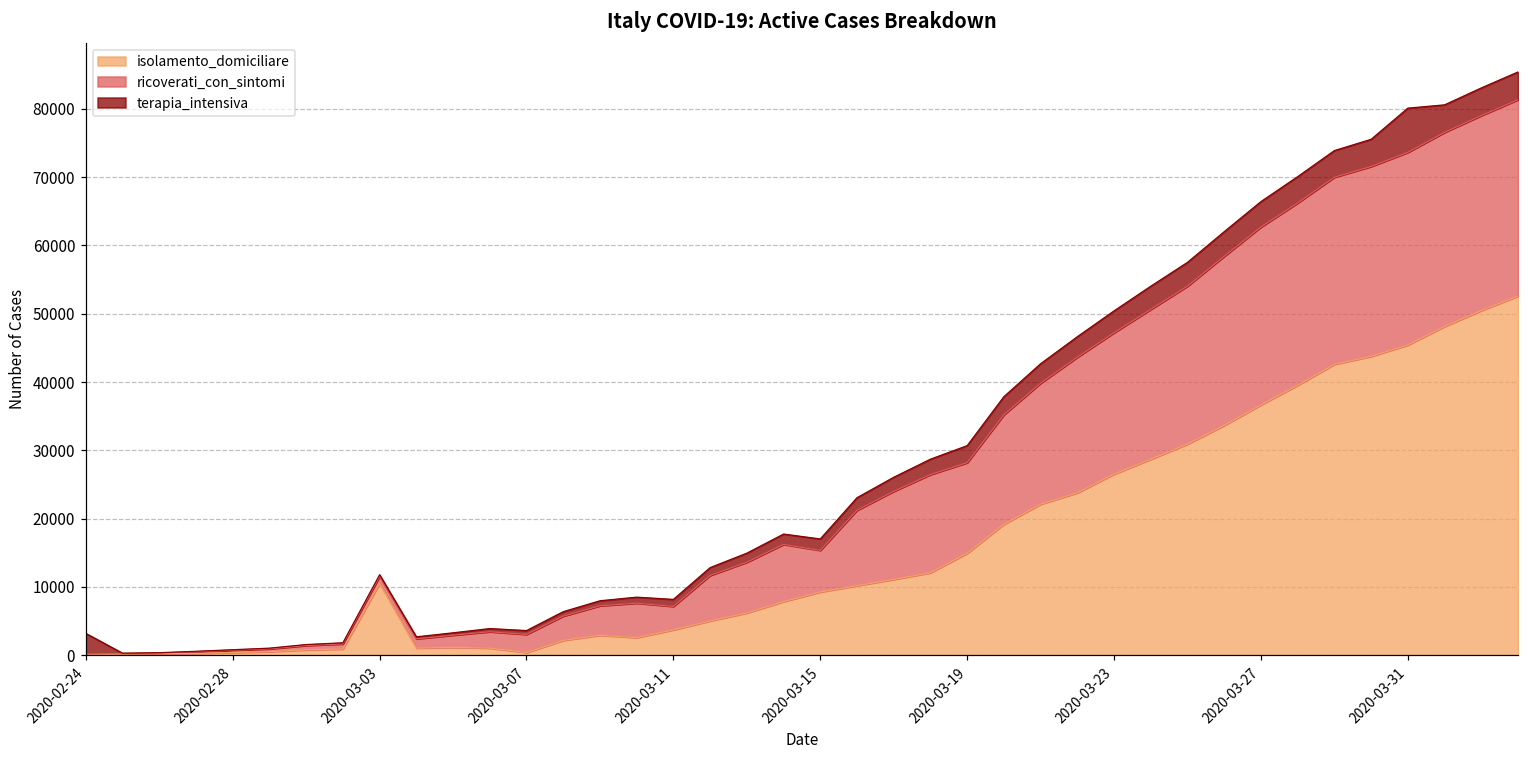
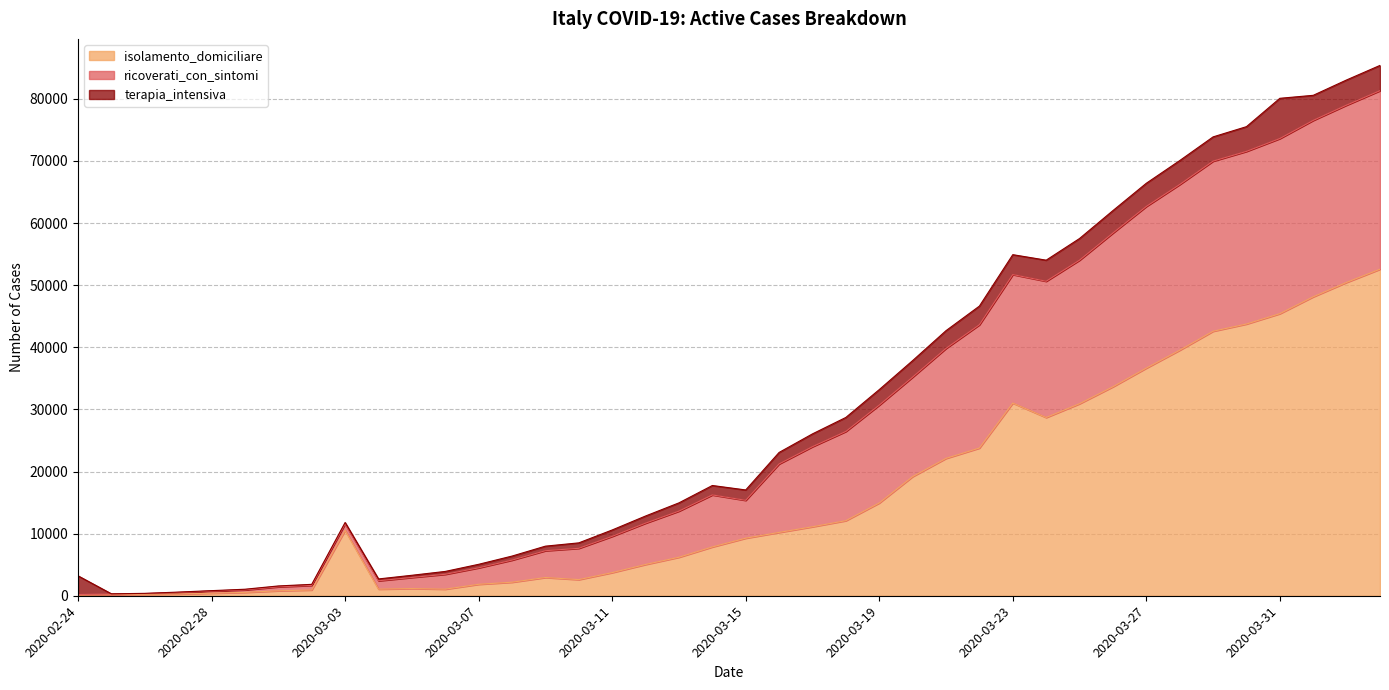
  {
    "isolamento_domiciliare": {
      "2020-03-03": 11000,
-     "2020-03-07": 0,
+     "2020-03-07": 2000,
      "2020-03-11": 4000,
      "2020-03-15": 9000,
      "2020-03-19": 15000,
-     "2020-03-23": 27000,
+     "2020-03-23": 31000,
      "2020-03-27": 37000,
      "2020-03-31": 45000
    },
    "ricoverati_con_sintomi": {
      "2020-03-07": 3000,
-     "2020-03-11": 3000,
+     "2020-03-11": 6000,
      "2020-03-15": 6000,
-     "2020-03-19": 13000,
+     "2020-03-19": 16000,
      "2020-03-23": 21000,
      "2020-03-27": 26000,
      "2020-03-31": 28000
    },
    "terapia_intensiva": {
      "2020-02-24": 3000,
      "2020-03-07": 1000,
      "2020-03-11": 1000,
      "2020-03-15": 2000,
      "2020-03-19": 2000,
      "2020-03-23": 3000,
      "2020-03-27": 4000,
      "2020-03-31": 6000
    }
  }
